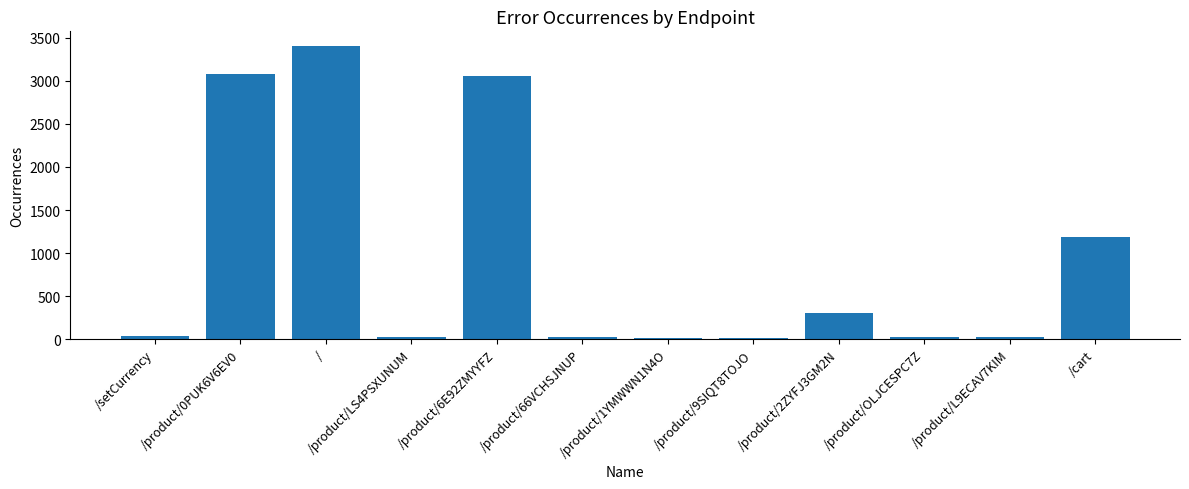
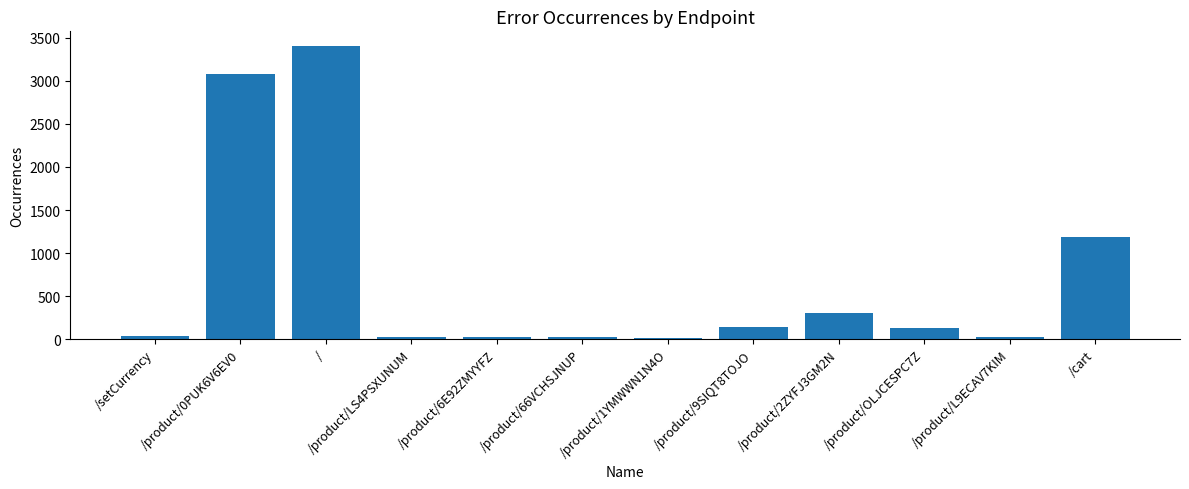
  {
    "/setCurrency": 0,
    "/product/0PUK6V6EV0": 3100,
    "/": 3400,
-   "/product/6E92ZMYYFZ": 3100,
-   "/product/9SIQT8TOJO": 0,
+   "/product/6E92ZMYYFZ": 0,
+   "/product/9SIQT8TOJO": 100,
    "/product/2ZYFJ3GM2N": 300,
-   "/product/OLJCESPC7Z": 0,
+   "/product/OLJCESPC7Z": 100,
    "/cart": 1200
  }
